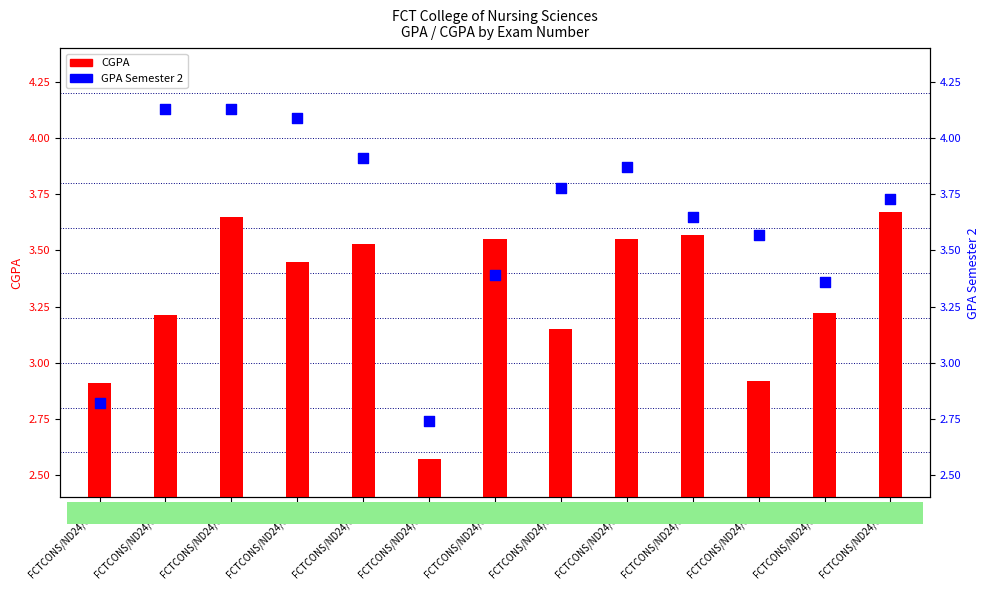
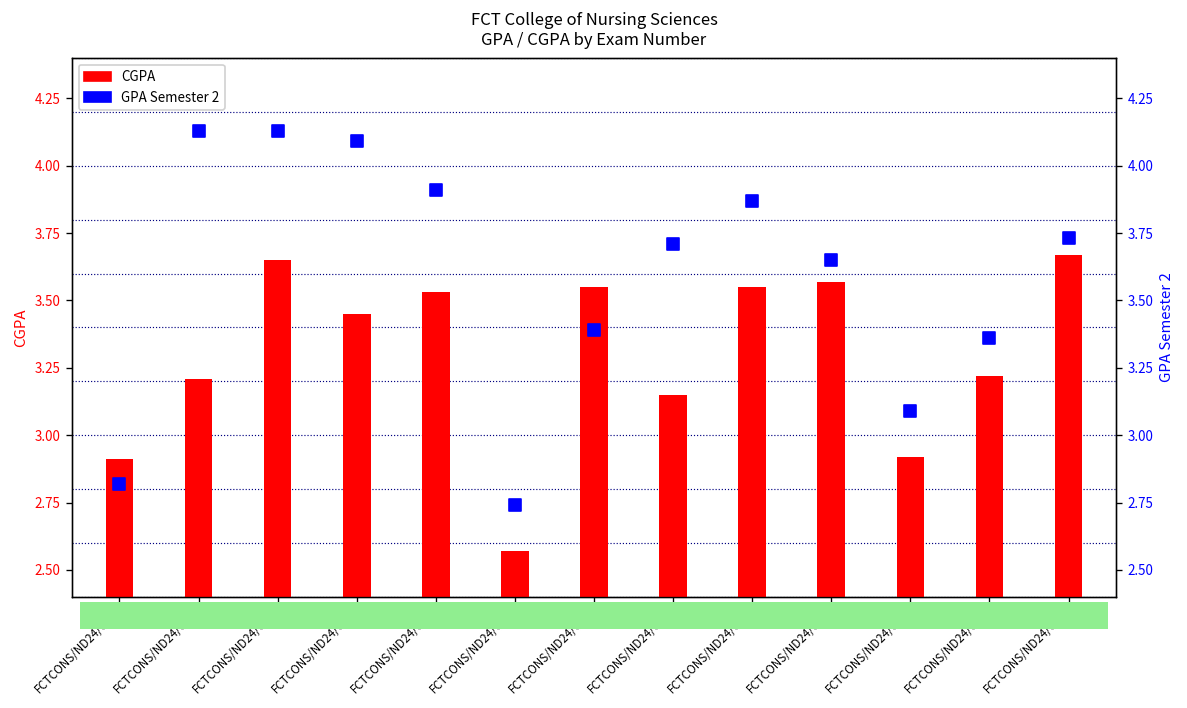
  {
    "CGPA": {
      "FCTCONS/ND24/004": 2.91,
      "FCTCONS/ND24/007": 3.21,
      "FCTCONS/ND24/009": 3.65,
      "FCTCONS/ND24/014": 3.45,
      "FCTCONS/ND24/016": 3.53,
      "FCTCONS/ND24/018": 2.57,
      "FCTCONS/ND24/019": 3.55,
      "FCTCONS/ND24/031": 3.15,
      "FCTCONS/ND24/035": 3.55,
      "FCTCONS/ND24/040": 3.57,
      "FCTCONS/ND24/049": 2.92,
      "FCTCONS/ND24/051": 3.22,
      "FCTCONS/ND24/056": 3.67
    },
    "GPA Semester 2": {
-     "FCTCONS/ND24/031": 3.78,
-     "FCTCONS/ND24/049": 3.57
+     "FCTCONS/ND24/031": 3.71,
+     "FCTCONS/ND24/049": 3.09
    }
  }
